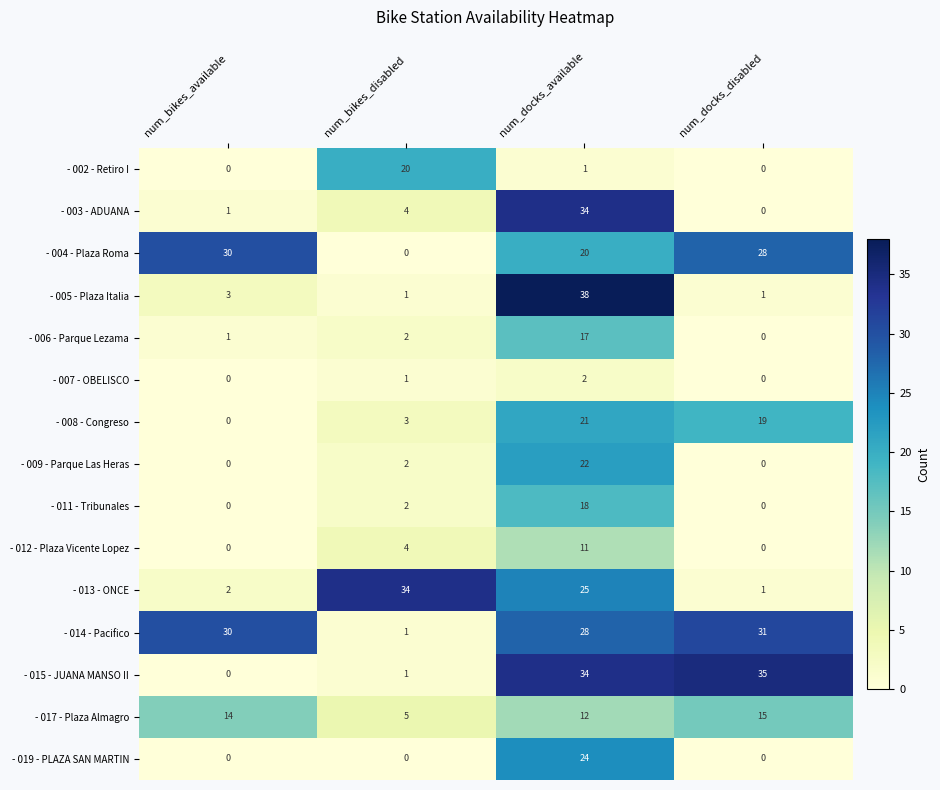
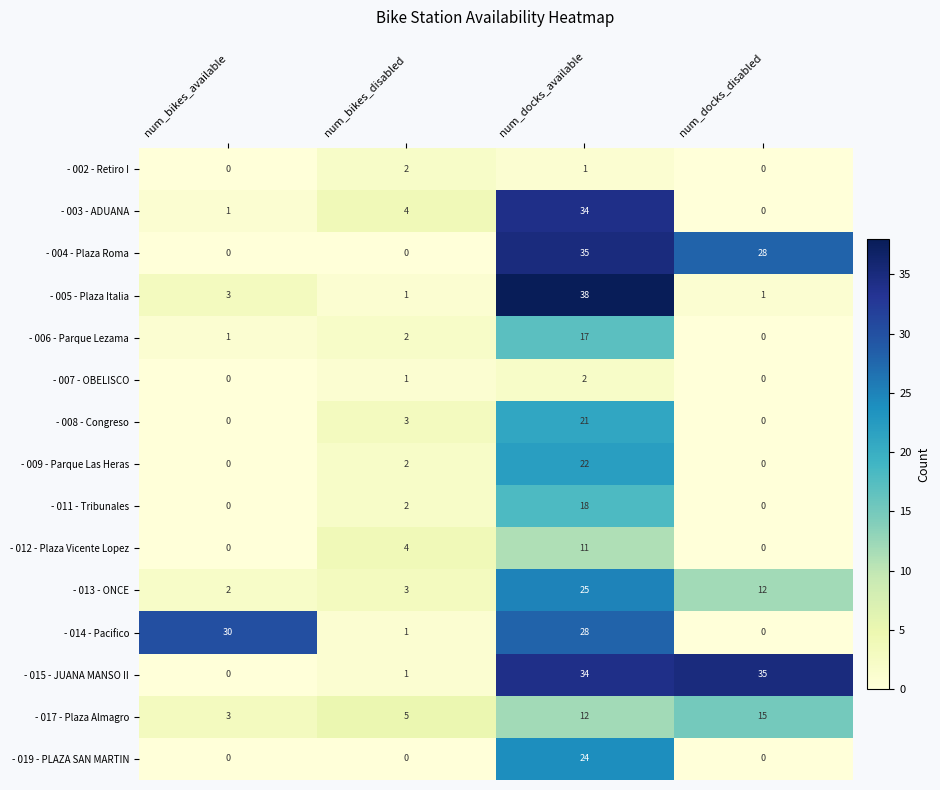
  {
    "- 002 - Retiro I": {
      "num_bikes_available": 0,
-     "num_bikes_disabled": 20,
+     "num_bikes_disabled": 2,
      "num_docks_available": 1,
      "num_docks_disabled": 0
    },
    "- 003 - ADUANA": {
      "num_bikes_available": 1,
      "num_bikes_disabled": 4,
      "num_docks_available": 34,
      "num_docks_disabled": 0
    },
    "- 004 - Plaza Roma": {
-     "num_bikes_available": 30,
+     "num_bikes_available": 0,
      "num_bikes_disabled": 0,
-     "num_docks_available": 20,
+     "num_docks_available": 35,
      "num_docks_disabled": 28
    },
    "- 005 - Plaza Italia": {
      "num_bikes_available": 3,
      "num_bikes_disabled": 1,
      "num_docks_available": 38,
      "num_docks_disabled": 1
    },
    "- 006 - Parque Lezama": {
      "num_bikes_available": 1,
      "num_bikes_disabled": 2,
      "num_docks_available": 17,
      "num_docks_disabled": 0
    },
    "- 007 - OBELISCO": {
      "num_bikes_available": 0,
      "num_bikes_disabled": 1,
      "num_docks_available": 2,
      "num_docks_disabled": 0
    },
    "- 008 - Congreso": {
      "num_bikes_available": 0,
      "num_bikes_disabled": 3,
      "num_docks_available": 21,
-     "num_docks_disabled": 19
+     "num_docks_disabled": 0
    },
    "- 009 - Parque Las Heras": {
      "num_bikes_available": 0,
      "num_bikes_disabled": 2,
      "num_docks_available": 22,
      "num_docks_disabled": 0
    },
    "- 011 - Tribunales": {
      "num_bikes_available": 0,
      "num_bikes_disabled": 2,
      "num_docks_available": 18,
      "num_docks_disabled": 0
    },
    "- 012 - Plaza Vicente Lopez": {
      "num_bikes_available": 0,
      "num_bikes_disabled": 4,
      "num_docks_available": 11,
      "num_docks_disabled": 0
    },
    "- 013 - ONCE": {
      "num_bikes_available": 2,
-     "num_bikes_disabled": 34,
+     "num_bikes_disabled": 3,
      "num_docks_available": 25,
-     "num_docks_disabled": 1
+     "num_docks_disabled": 12
    },
    "- 014 - Pacifico": {
      "num_bikes_available": 30,
      "num_bikes_disabled": 1,
      "num_docks_available": 28,
-     "num_docks_disabled": 31
+     "num_docks_disabled": 0
    },
    "- 015 - JUANA MANSO II": {
      "num_bikes_available": 0,
      "num_bikes_disabled": 1,
      "num_docks_available": 34,
      "num_docks_disabled": 35
    },
    "- 017 - Plaza Almagro": {
-     "num_bikes_available": 14,
+     "num_bikes_available": 3,
      "num_bikes_disabled": 5,
      "num_docks_available": 12,
      "num_docks_disabled": 15
    },
    "- 019 - PLAZA SAN MARTIN": {
      "num_bikes_available": 0,
      "num_bikes_disabled": 0,
      "num_docks_available": 24,
      "num_docks_disabled": 0
    }
  }
